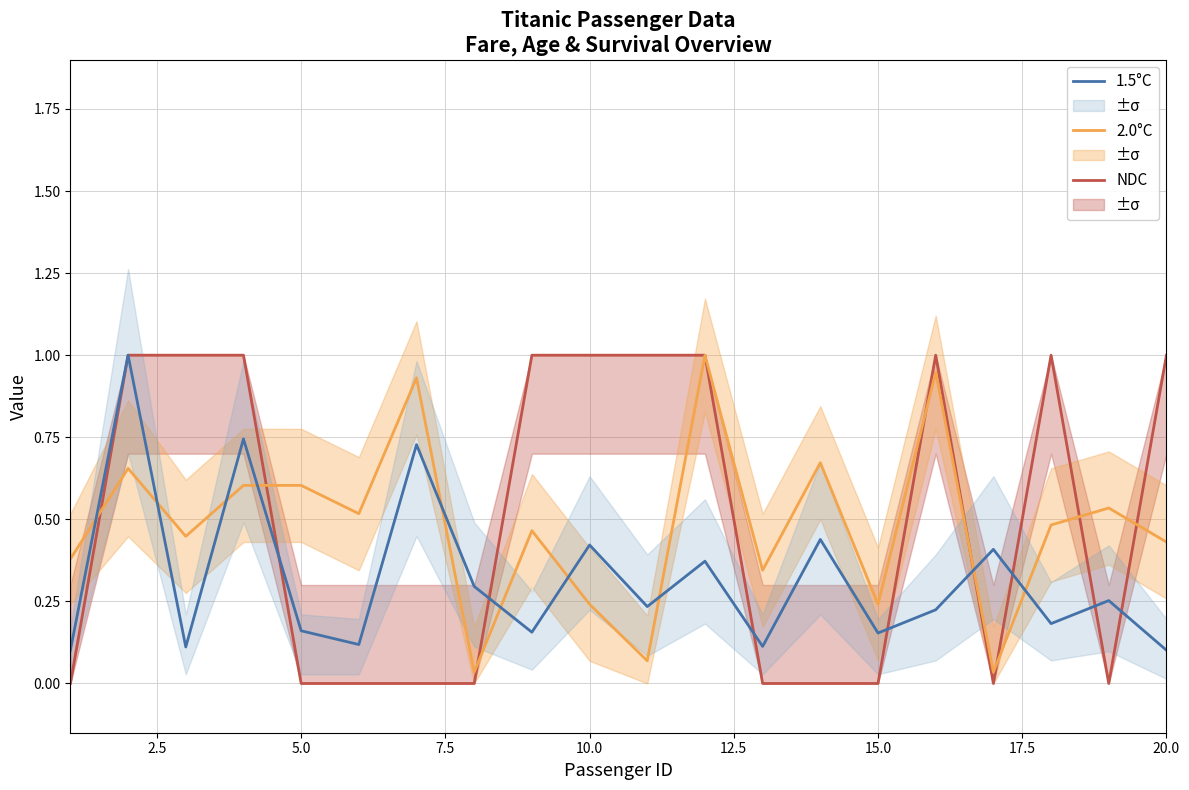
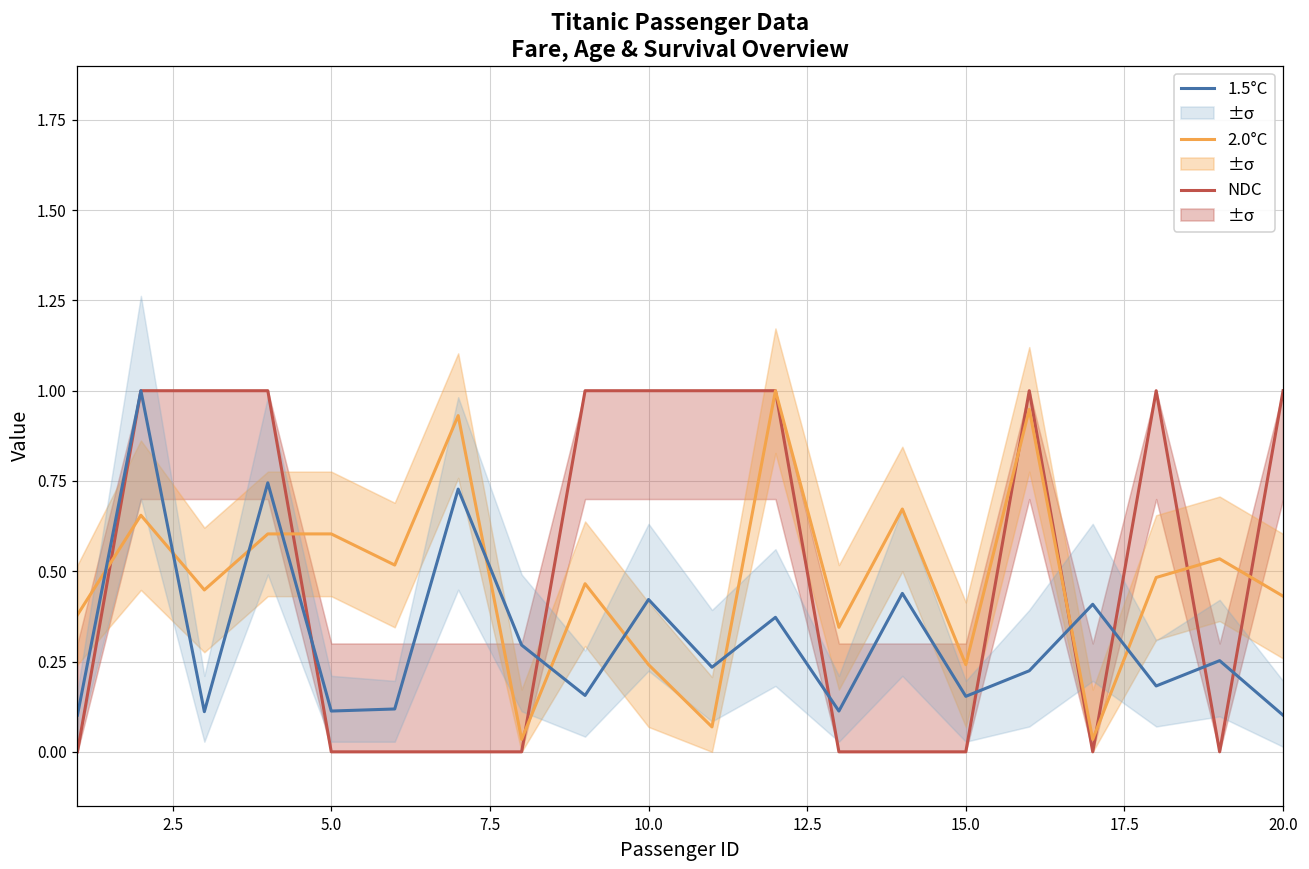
  {
    "1.5°C": {
-     "5.0": 0.16,
+     "5.0": 0.11,
      "10.0": 0.42,
      "15.0": 0.15,
      "20.0": 0.10
    }
  }
